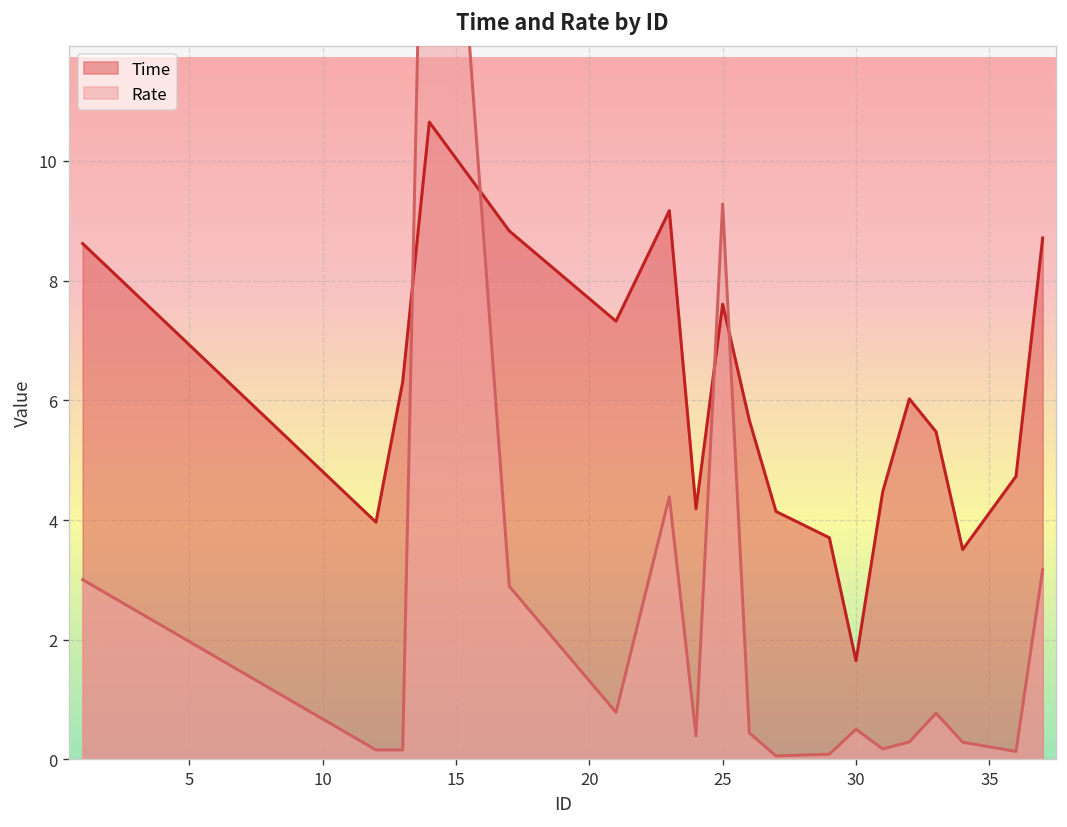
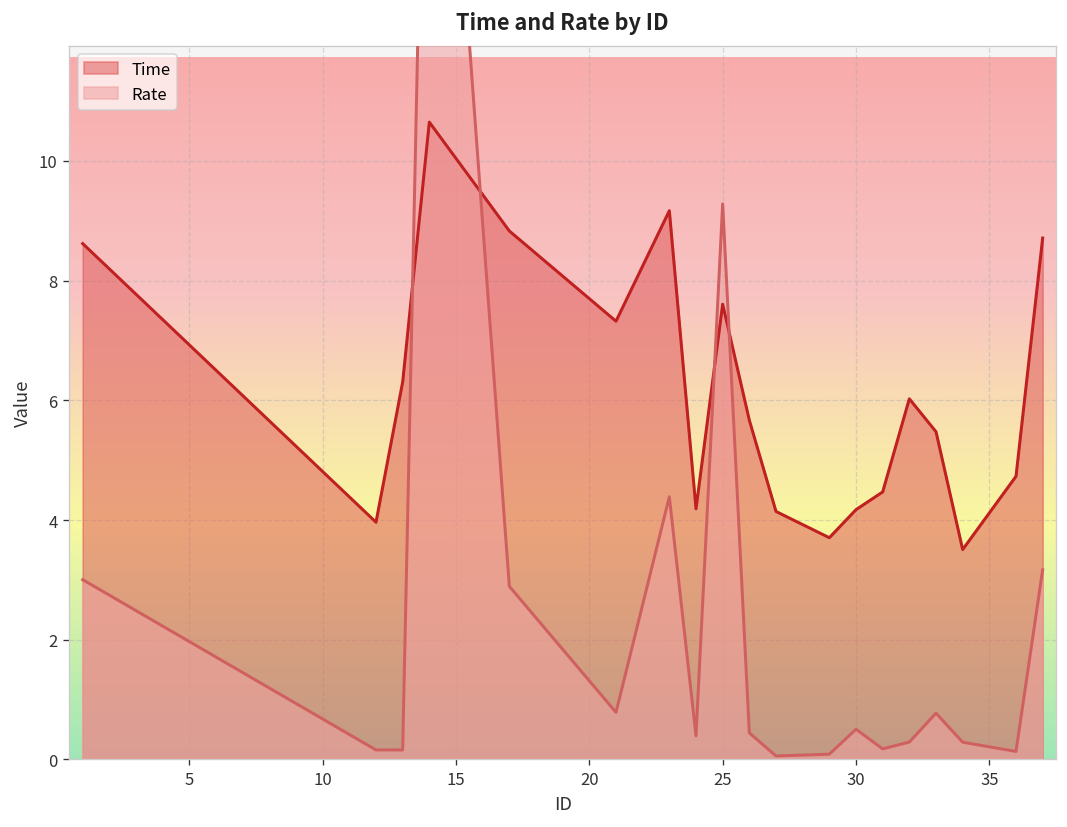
  {
    "Time": {
      "25": 7.6,
-     "30": 1.6
+     "30": 4.2
    },
    "Rate": {
      "25": 9.3,
      "30": 0.5
    }
  }
